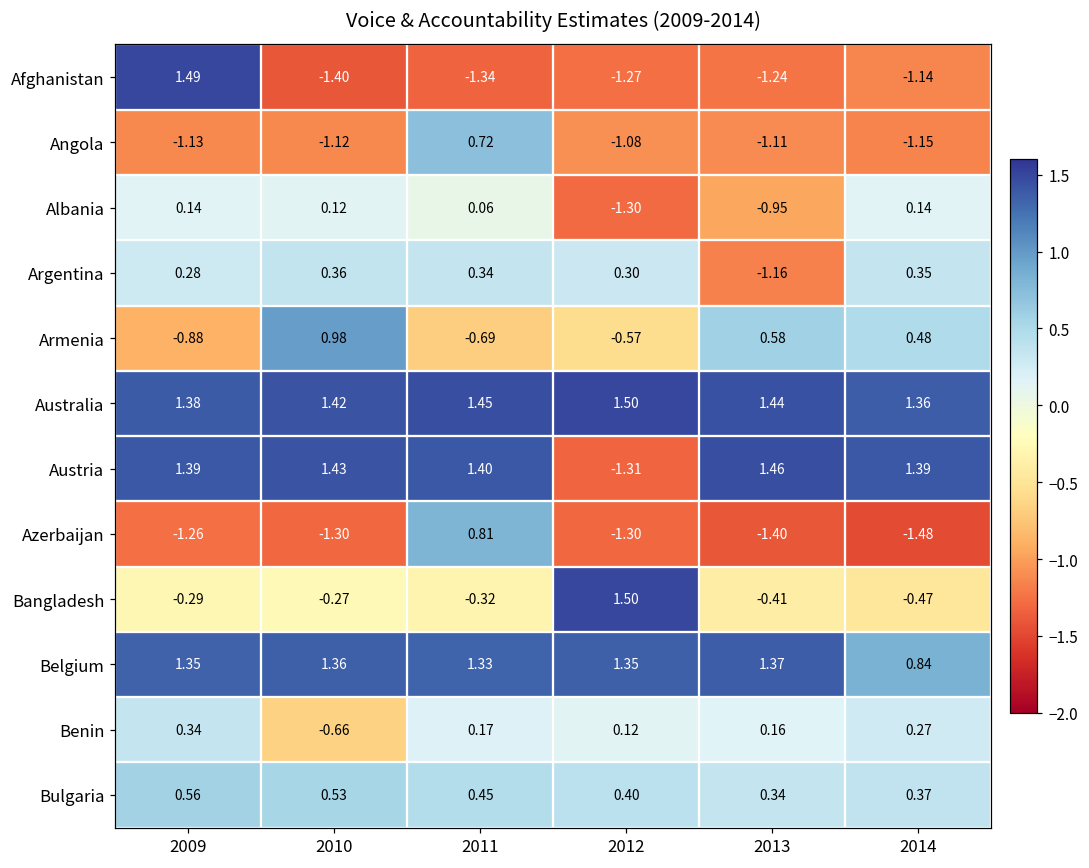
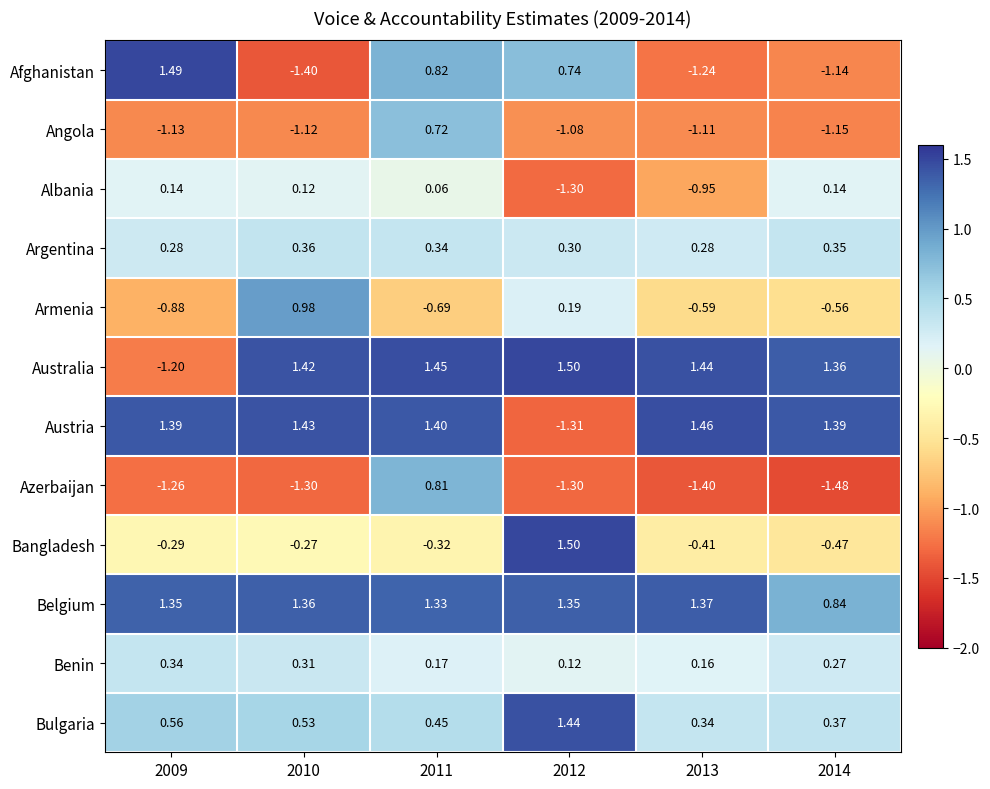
  {
    "Afghanistan": {
      "2009": 1.49,
      "2010": -1.40,
-     "2011": -1.34,
-     "2012": -1.27,
+     "2011": 0.82,
+     "2012": 0.74,
      "2013": -1.24,
      "2014": -1.14
    },
    "Angola": {
      "2009": -1.13,
      "2010": -1.12,
      "2011": 0.72,
      "2012": -1.08,
      "2013": -1.11,
      "2014": -1.15
    },
    "Albania": {
      "2009": 0.14,
      "2010": 0.12,
      "2011": 0.06,
      "2012": -1.30,
      "2013": -0.95,
      "2014": 0.14
    },
    "Argentina": {
      "2009": 0.28,
      "2010": 0.36,
      "2011": 0.34,
      "2012": 0.30,
-     "2013": -1.16,
+     "2013": 0.28,
      "2014": 0.35
    },
    "Armenia": {
      "2009": -0.88,
      "2010": 0.98,
      "2011": -0.69,
-     "2012": -0.57,
-     "2013": 0.58,
-     "2014": 0.48
+     "2012": 0.19,
+     "2013": -0.59,
+     "2014": -0.56
    },
    "Australia": {
-     "2009": 1.38,
+     "2009": -1.20,
      "2010": 1.42,
      "2011": 1.45,
      "2012": 1.50,
      "2013": 1.44,
      "2014": 1.36
    },
    "Austria": {
      "2009": 1.39,
      "2010": 1.43,
      "2011": 1.40,
      "2012": -1.31,
      "2013": 1.46,
      "2014": 1.39
    },
    "Azerbaijan": {
      "2009": -1.26,
      "2010": -1.30,
      "2011": 0.81,
      "2012": -1.30,
      "2013": -1.40,
      "2014": -1.48
    },
    "Bangladesh": {
      "2009": -0.29,
      "2010": -0.27,
      "2011": -0.32,
      "2012": 1.50,
      "2013": -0.41,
      "2014": -0.47
    },
    "Belgium": {
      "2009": 1.35,
      "2010": 1.36,
      "2011": 1.33,
      "2012": 1.35,
      "2013": 1.37,
      "2014": 0.84
    },
    "Benin": {
      "2009": 0.34,
-     "2010": -0.66,
+     "2010": 0.31,
      "2011": 0.17,
      "2012": 0.12,
      "2013": 0.16,
      "2014": 0.27
    },
    "Bulgaria": {
      "2009": 0.56,
      "2010": 0.53,
      "2011": 0.45,
-     "2012": 0.40,
+     "2012": 1.44,
      "2013": 0.34,
      "2014": 0.37
    }
  }
